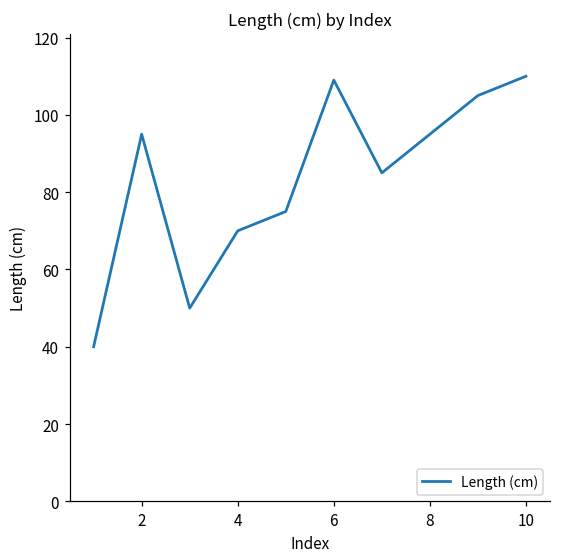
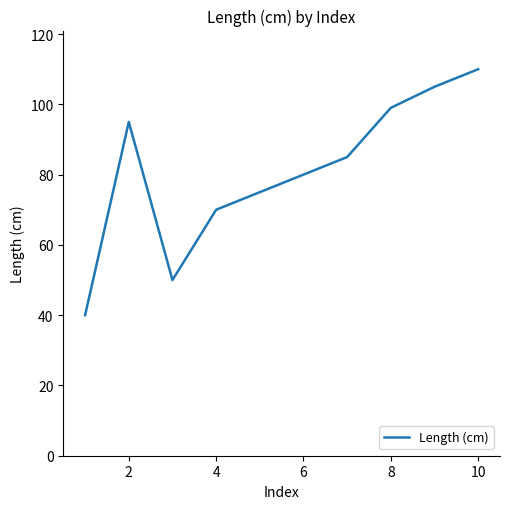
  {
    "2": 95,
    "4": 70,
-   "6": 109,
-   "8": 95,
+   "6": 80,
+   "8": 99,
    "10": 110
  }
